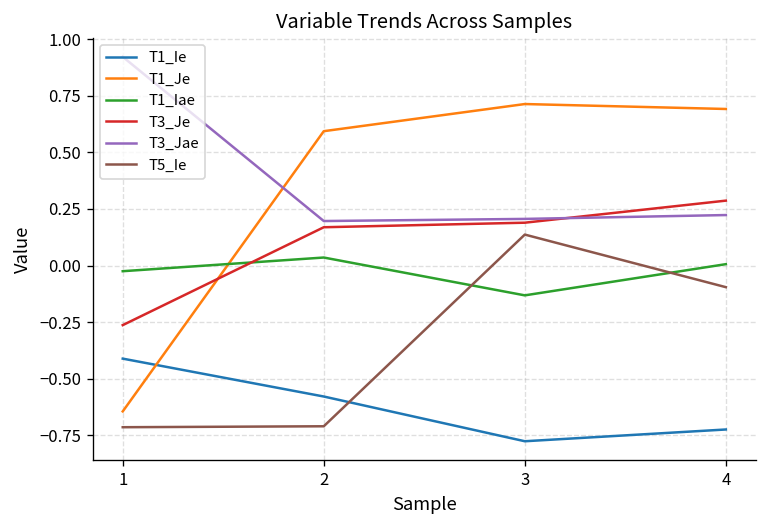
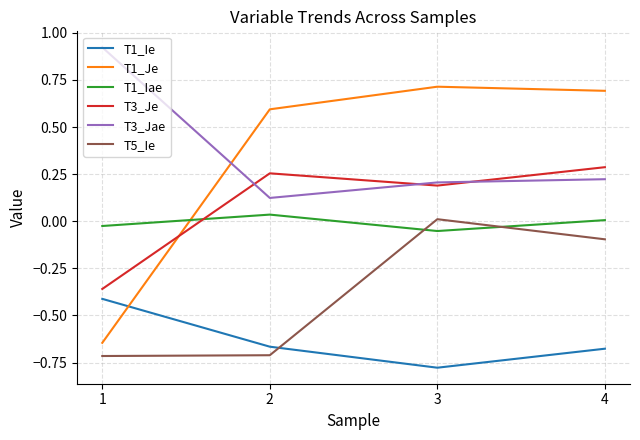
  {
    "T1_Ie": {
      "1": -0.41,
-     "2": -0.58,
+     "2": -0.67,
      "3": -0.78,
-     "4": -0.73
+     "4": -0.68
    },
    "T1_Je": {
      "1": -0.65,
      "2": 0.59,
      "3": 0.71,
      "4": 0.69
    },
    "T1_Iae": {
      "1": -0.03,
      "2": 0.04,
-     "3": -0.13,
+     "3": -0.05,
      "4": 0.01
    },
    "T3_Je": {
-     "1": -0.26,
-     "2": 0.17,
+     "1": -0.36,
+     "2": 0.25,
      "3": 0.19,
      "4": 0.29
    },
    "T3_Jae": {
-     "2": 0.20,
+     "2": 0.12,
      "3": 0.21,
      "4": 0.22
    },
    "T5_Ie": {
      "1": -0.72,
      "2": -0.71,
-     "3": 0.14,
+     "3": 0.01,
      "4": -0.10
    }
  }
